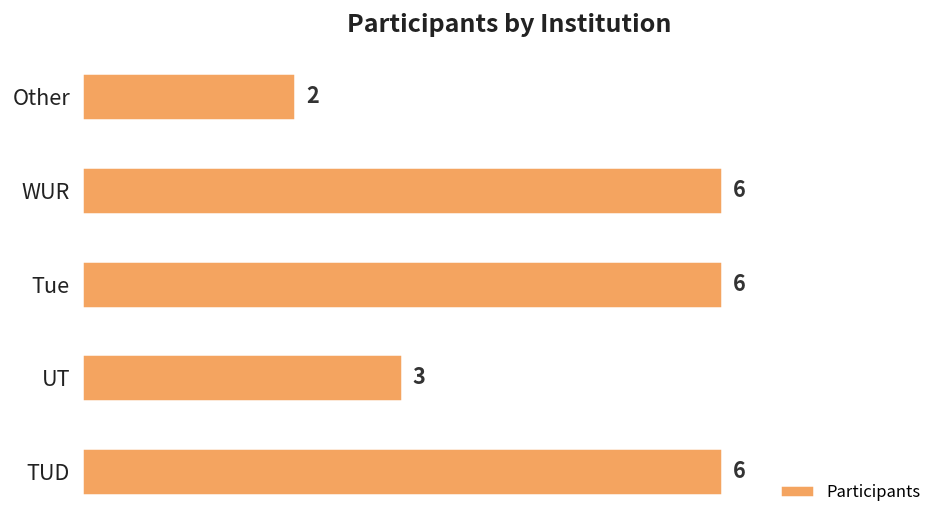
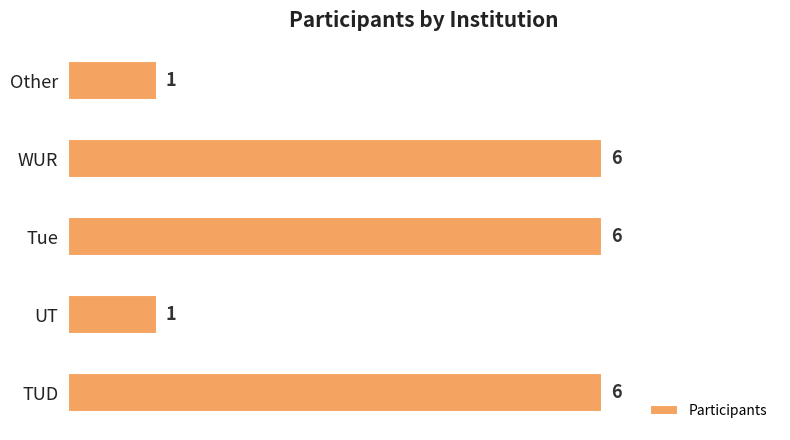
  {
-   "Other": 2,
+   "Other": 1,
    "WUR": 6,
    "Tue": 6,
-   "UT": 3,
+   "UT": 1,
    "TUD": 6
  }
